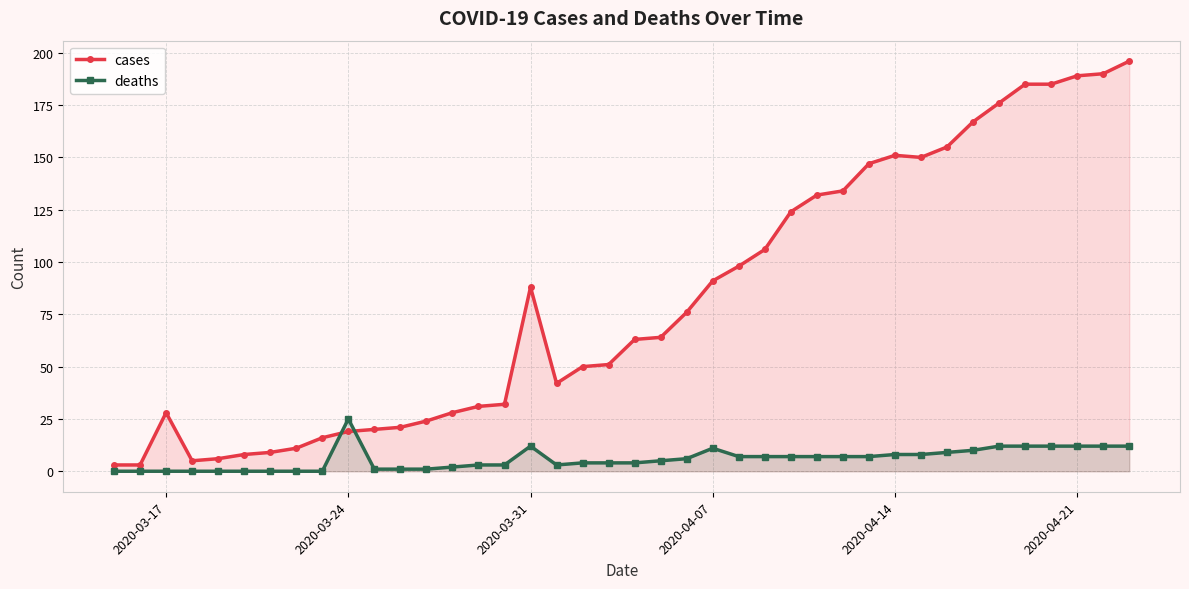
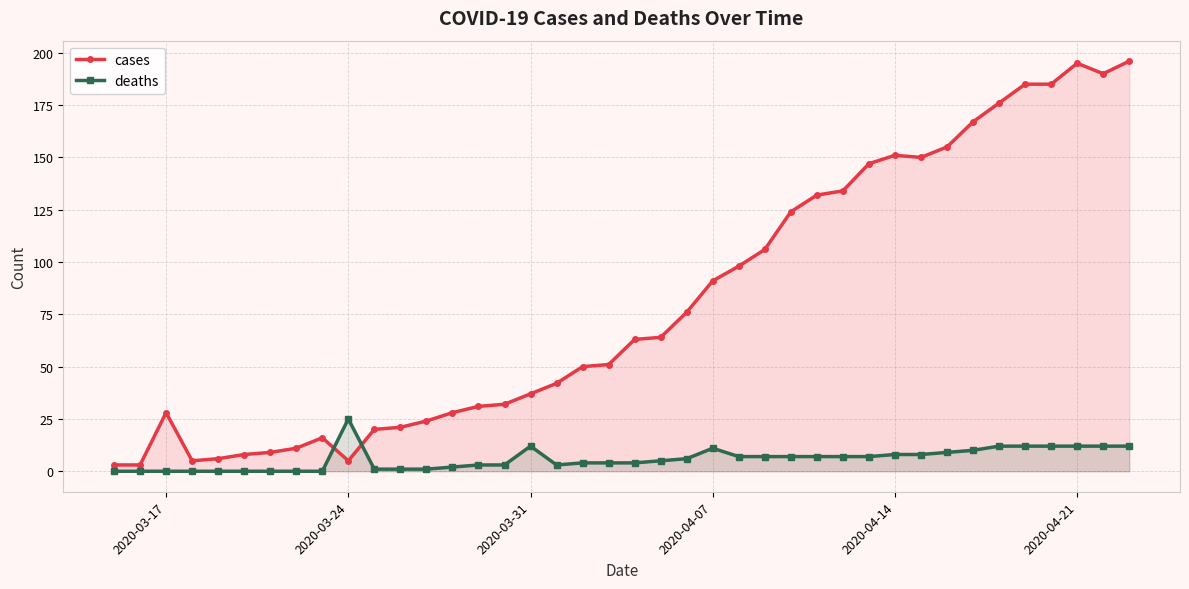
  {
    "cases": {
      "2020-03-17": 28,
-     "2020-03-24": 19,
-     "2020-03-31": 88,
+     "2020-03-24": 5,
+     "2020-03-31": 37,
      "2020-04-07": 91,
      "2020-04-14": 151,
-     "2020-04-21": 189
+     "2020-04-21": 195
    },
    "deaths": {
      "2020-03-17": 0,
      "2020-03-24": 25,
      "2020-03-31": 12,
      "2020-04-07": 11,
      "2020-04-14": 8,
      "2020-04-21": 12
    }
  }
